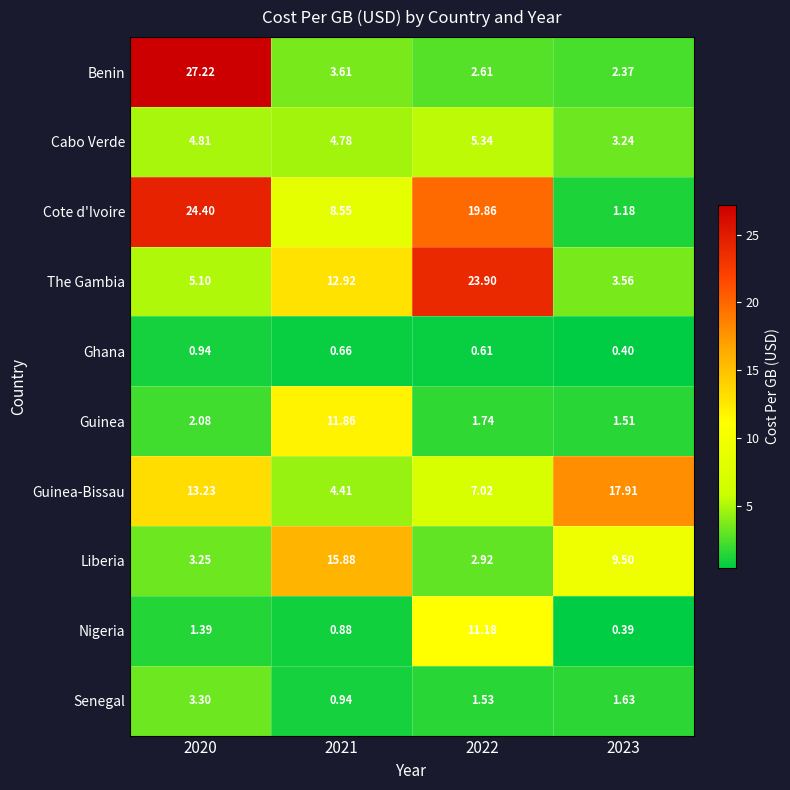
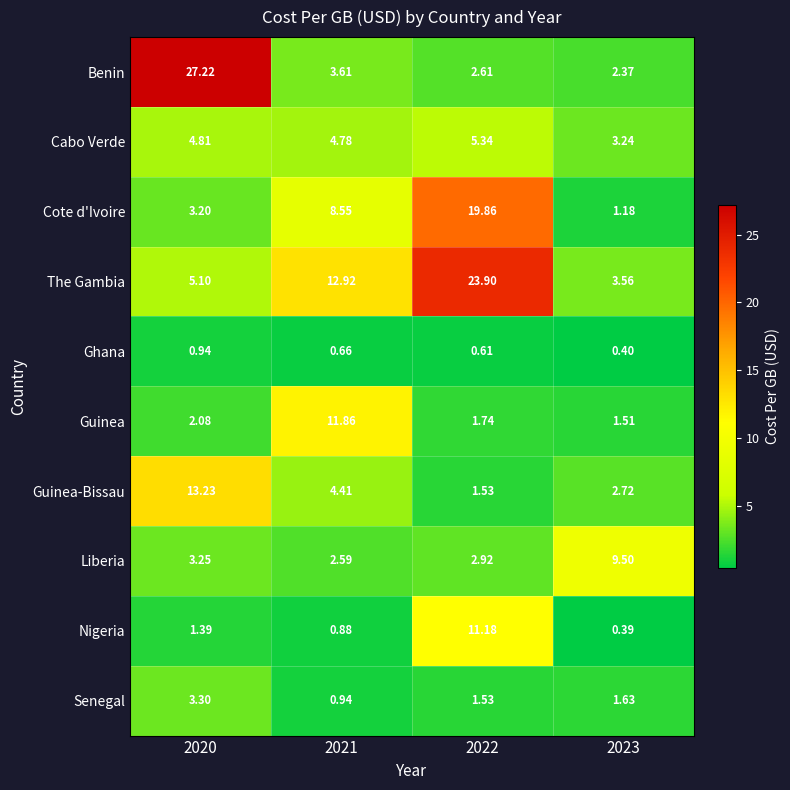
  {
    "Benin": {
      "2020": 27.22,
      "2021": 3.61,
      "2022": 2.61,
      "2023": 2.37
    },
    "Cabo Verde": {
      "2020": 4.81,
      "2021": 4.78,
      "2022": 5.34,
      "2023": 3.24
    },
    "Cote d'Ivoire": {
-     "2020": 24.40,
+     "2020": 3.20,
      "2021": 8.55,
      "2022": 19.86,
      "2023": 1.18
    },
    "The Gambia": {
      "2020": 5.10,
      "2021": 12.92,
      "2022": 23.90,
      "2023": 3.56
    },
    "Ghana": {
      "2020": 0.94,
      "2021": 0.66,
      "2022": 0.61,
      "2023": 0.40
    },
    "Guinea": {
      "2020": 2.08,
      "2021": 11.86,
      "2022": 1.74,
      "2023": 1.51
    },
    "Guinea-Bissau": {
      "2020": 13.23,
      "2021": 4.41,
-     "2022": 7.02,
-     "2023": 17.91
+     "2022": 1.53,
+     "2023": 2.72
    },
    "Liberia": {
      "2020": 3.25,
-     "2021": 15.88,
+     "2021": 2.59,
      "2022": 2.92,
      "2023": 9.50
    },
    "Nigeria": {
      "2020": 1.39,
      "2021": 0.88,
      "2022": 11.18,
      "2023": 0.39
    },
    "Senegal": {
      "2020": 3.30,
      "2021": 0.94,
      "2022": 1.53,
      "2023": 1.63
    }
  }
